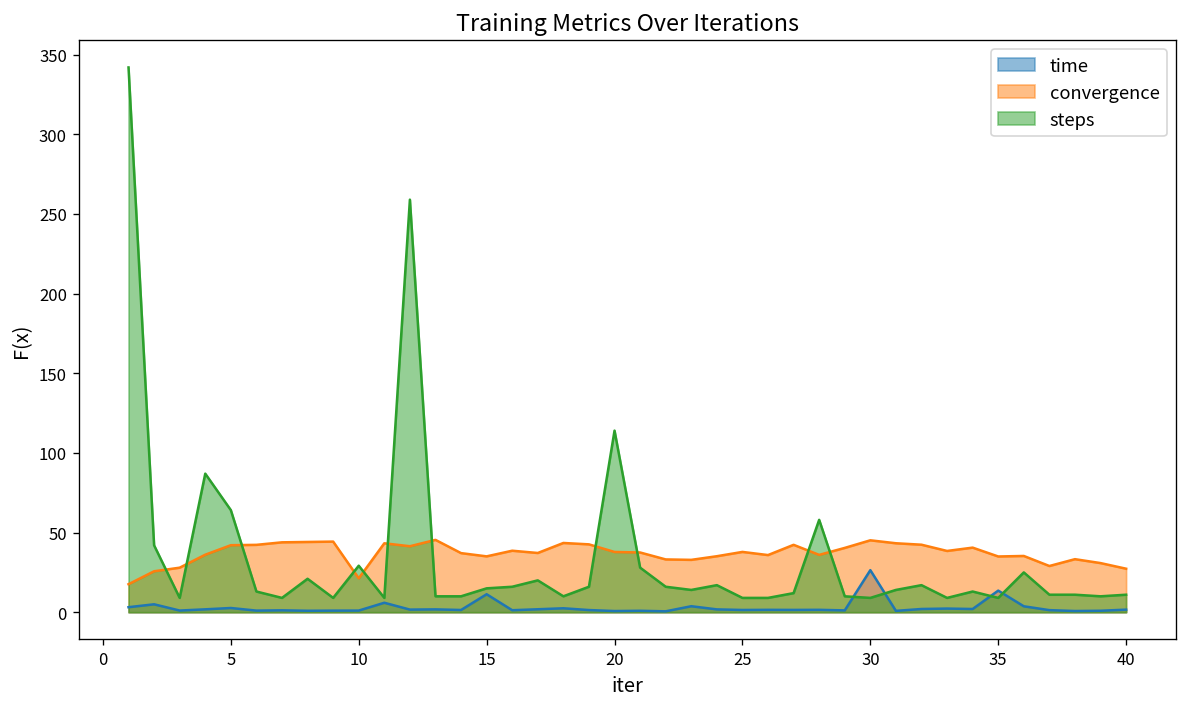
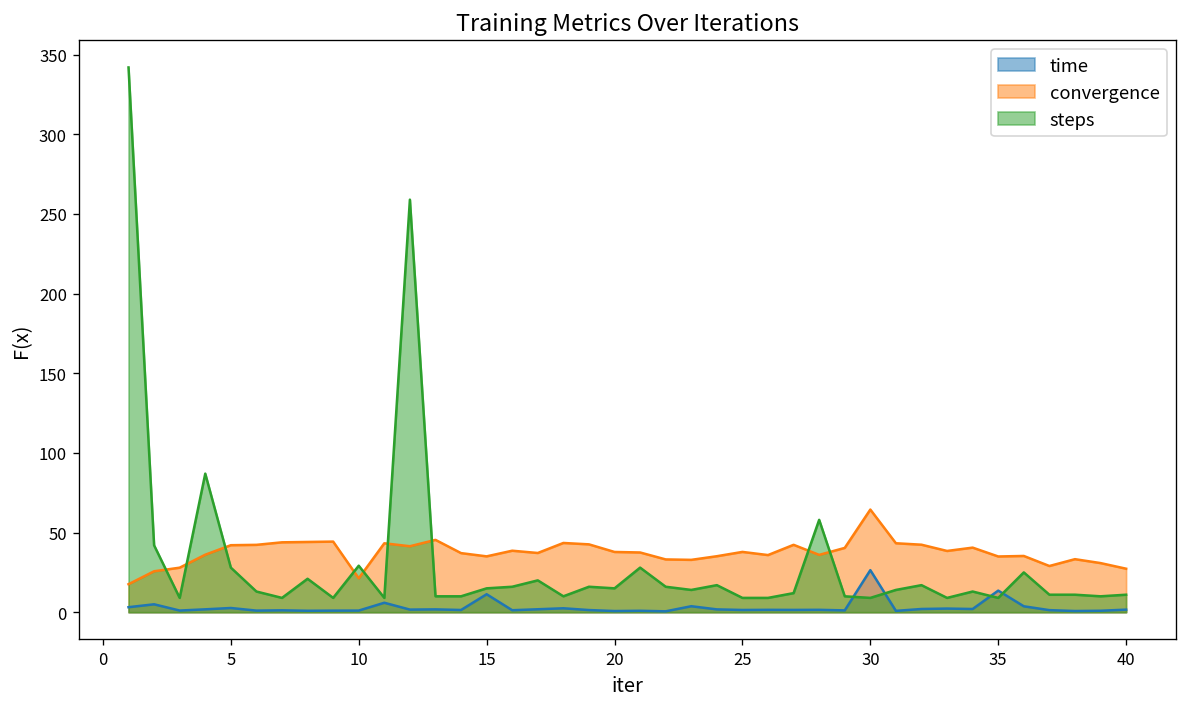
  {
    "time": {
      "5": 3,
      "10": 1,
      "15": 11,
      "20": 1,
      "25": 1,
      "30": 26,
      "35": 14,
      "40": 2
    },
    "convergence": {
      "5": 42,
      "10": 21,
      "15": 35,
      "20": 38,
      "25": 38,
-     "30": 45,
+     "30": 64,
      "35": 35,
      "40": 27
    },
    "steps": {
-     "5": 64,
+     "5": 28,
      "10": 29,
      "15": 15,
-     "20": 114,
+     "20": 15,
      "25": 9,
      "30": 9,
      "35": 9,
      "40": 11
    }
  }
